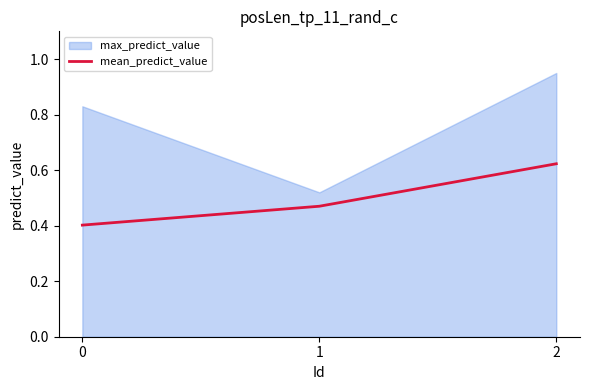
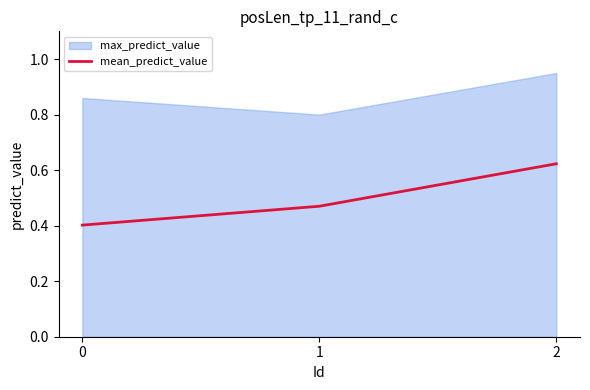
  {
    "max_predict_value": {
-     "0": 0.83,
-     "1": 0.52,
+     "0": 0.86,
+     "1": 0.80,
      "2": 0.95
    },
    "mean_predict_value": {
      "0": 0.40,
      "1": 0.47,
      "2": 0.62
    }
  }
